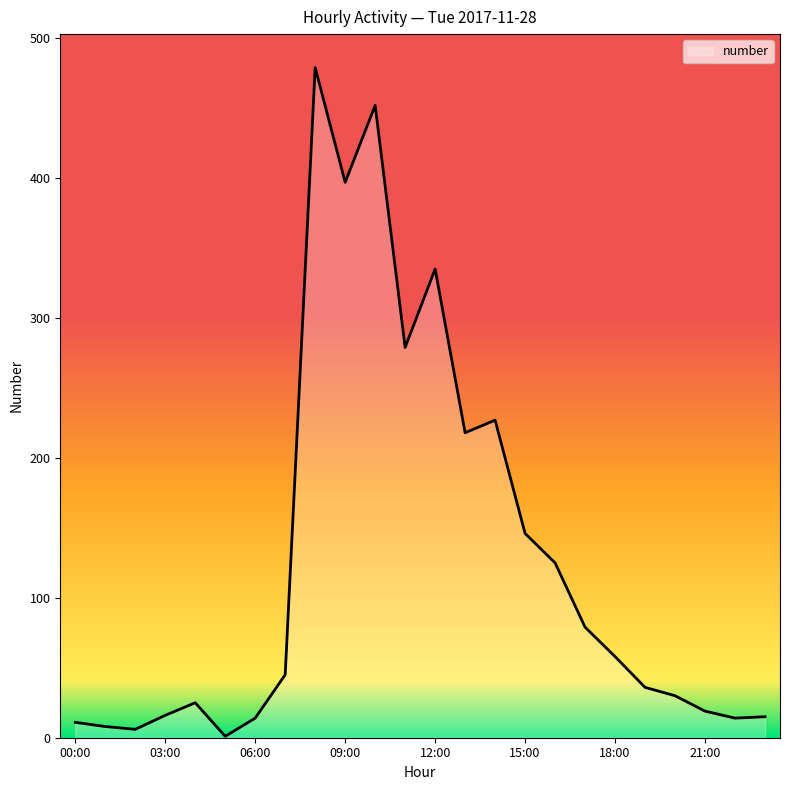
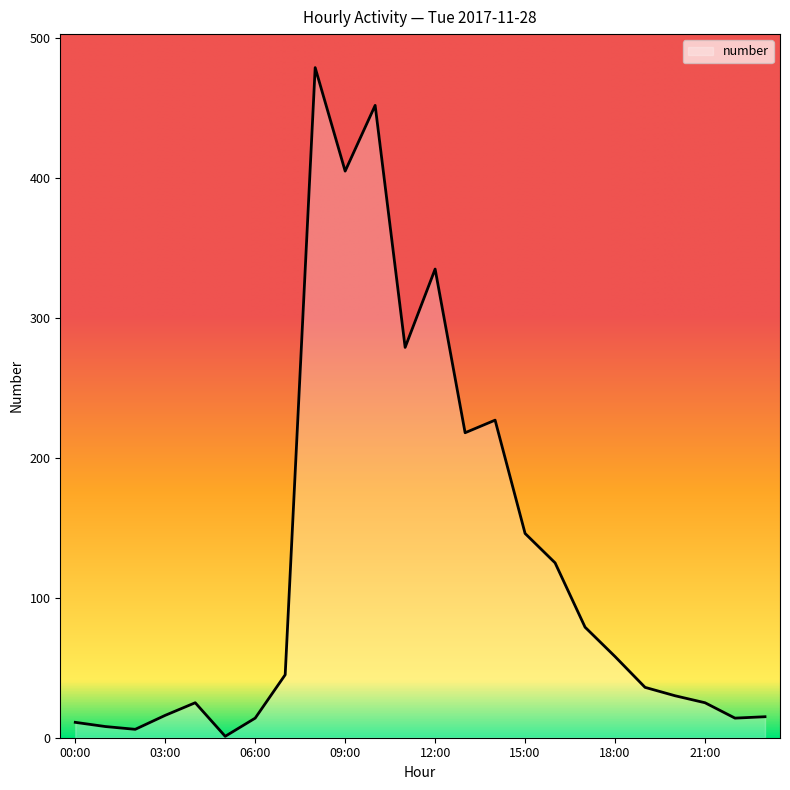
  {
    "00:00": 11,
    "03:00": 16,
    "06:00": 14,
-   "09:00": 397,
+   "09:00": 405,
    "12:00": 335,
    "15:00": 146,
    "18:00": 58,
-   "21:00": 19
+   "21:00": 25
  }
